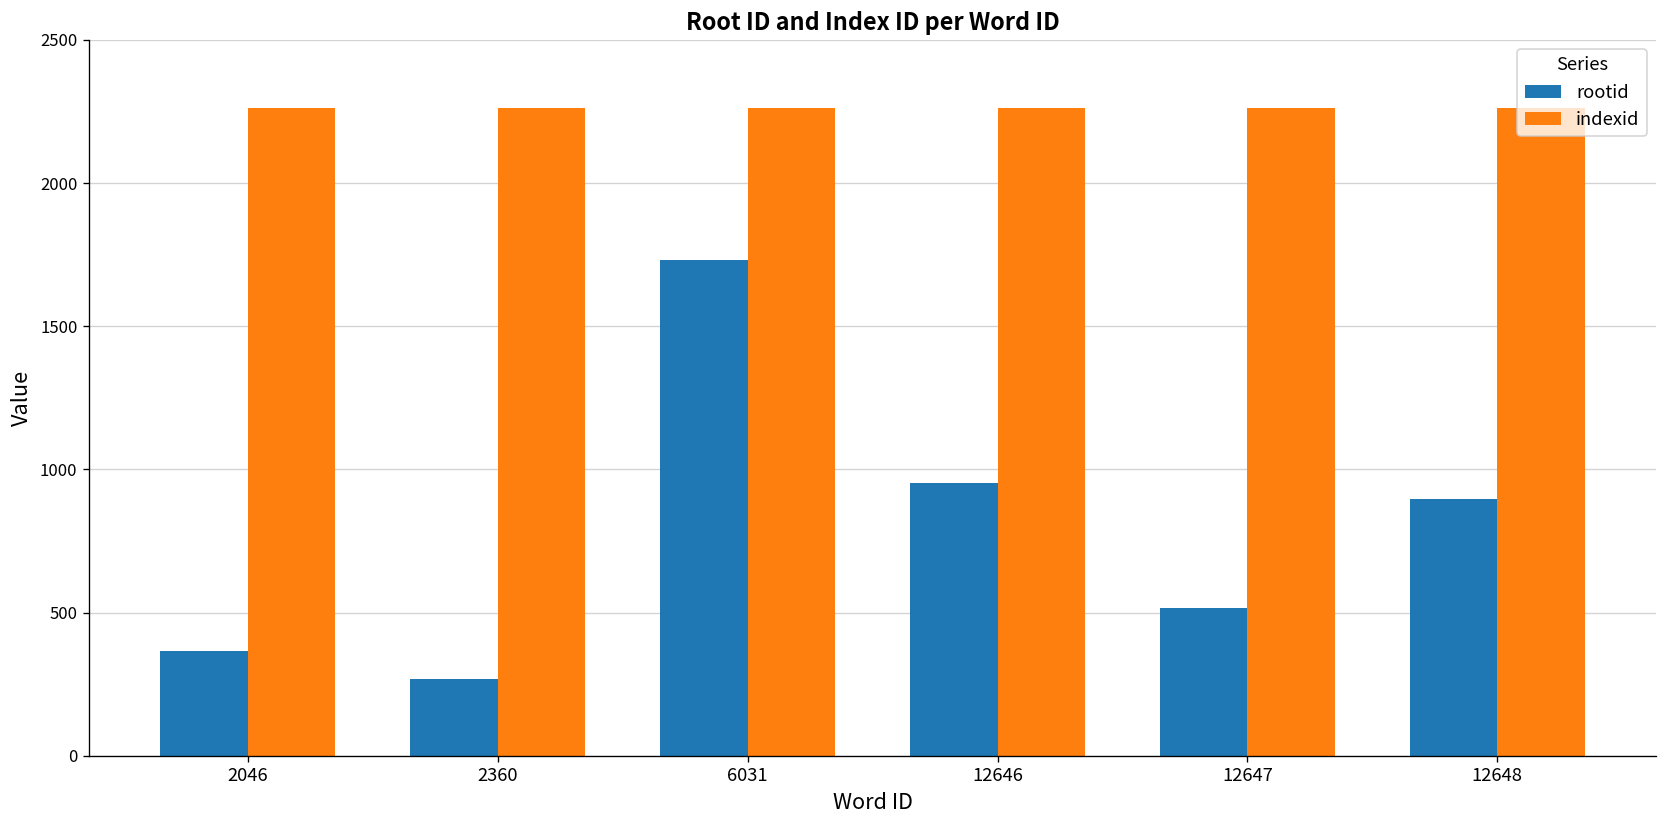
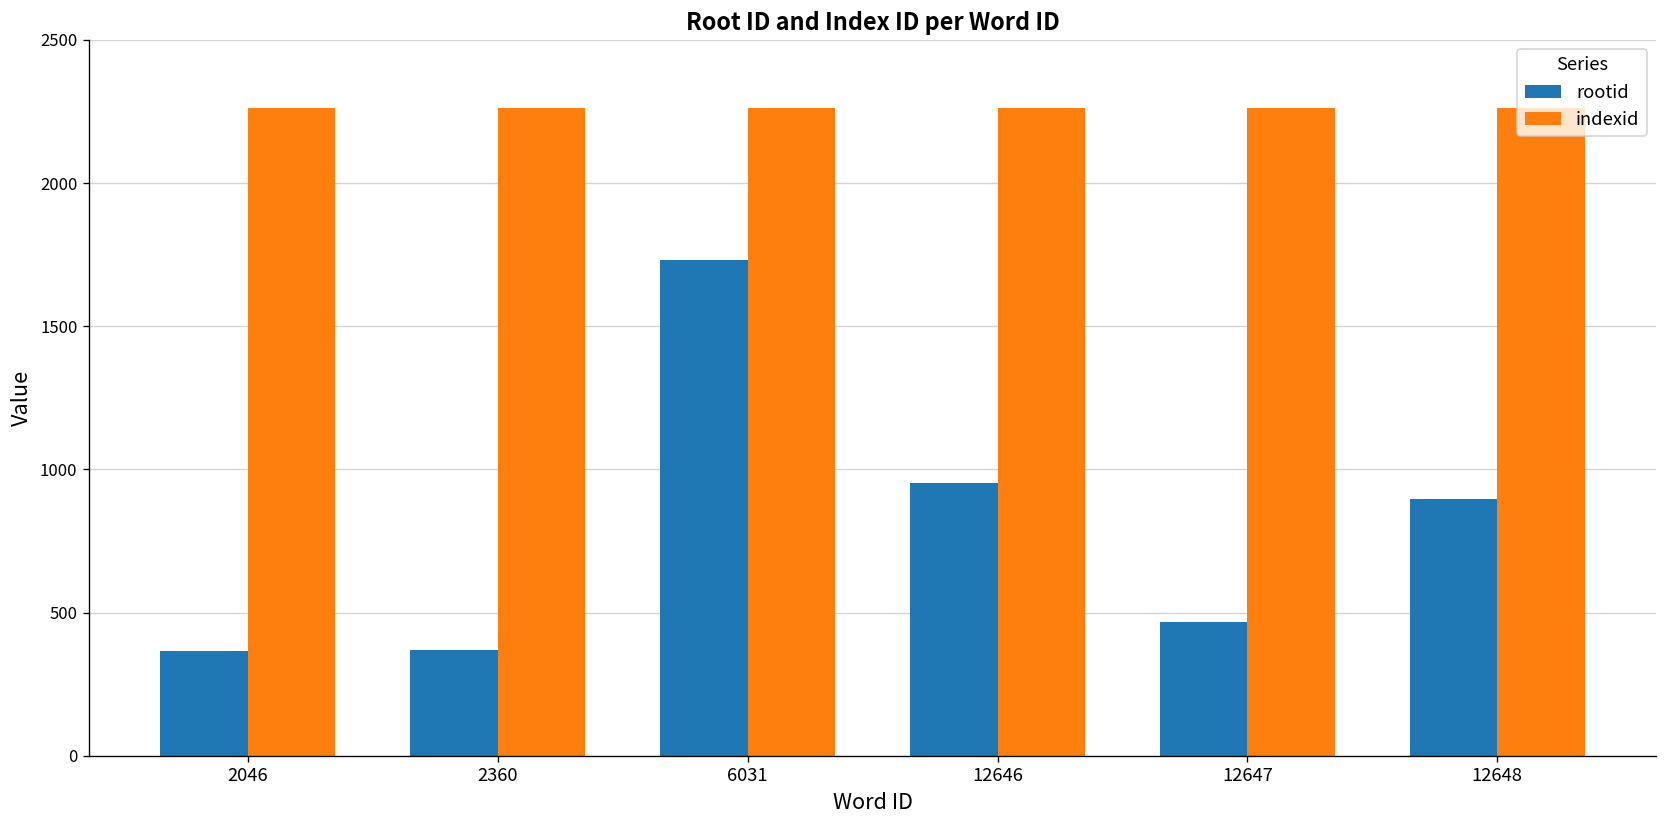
  {
    "rootid": {
      "2046": 370,
-     "2360": 270,
+     "2360": 370,
      "6031": 1730,
      "12646": 950,
-     "12647": 520,
+     "12647": 470,
      "12648": 900
    },
    "indexid": {
      "2046": 2260,
      "2360": 2260,
      "6031": 2260,
      "12646": 2260,
      "12647": 2260
    }
  }
